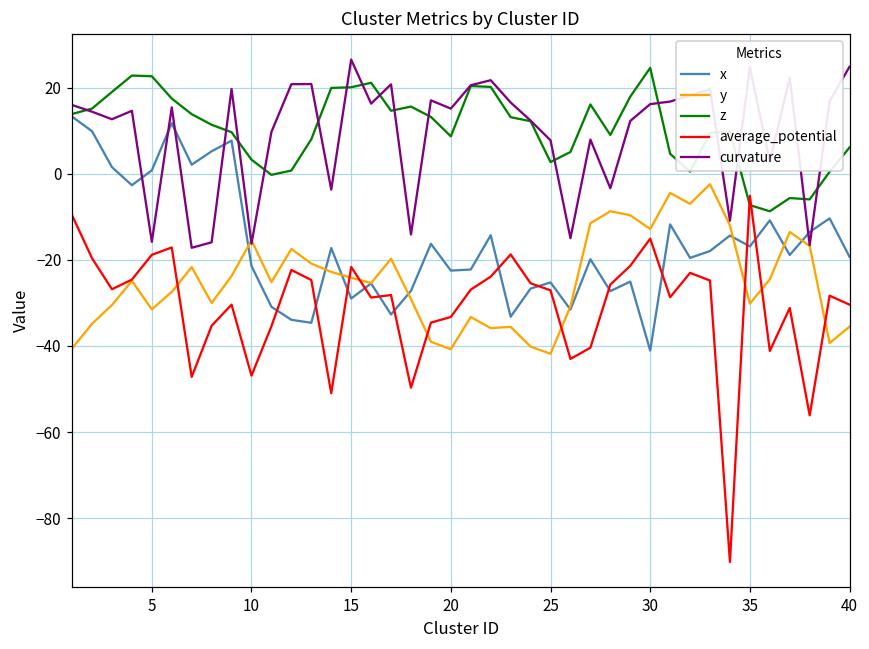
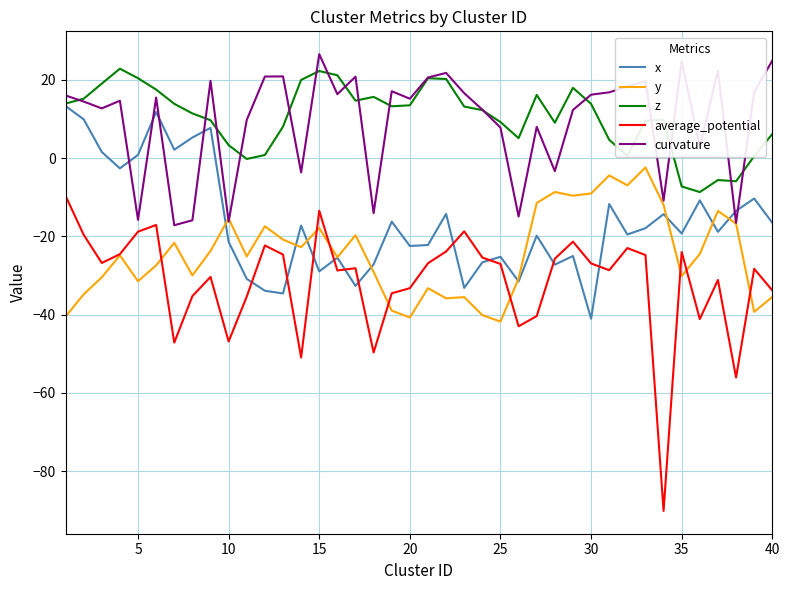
  {
    "x": {
      "5": 1,
      "10": -21,
      "15": -29,
      "20": -22,
      "25": -25,
      "30": -41,
-     "35": -17,
-     "40": -19
+     "35": -19,
+     "40": -17
    },
    "y": {
      "5": -31,
      "10": -15,
-     "15": -24,
+     "15": -18,
      "20": -41,
      "25": -42,
-     "30": -13,
+     "30": -9,
      "35": -30,
      "40": -36
    },
    "z": {
-     "5": 23,
+     "5": 20,
      "10": 3,
-     "15": 20,
-     "20": 9,
-     "25": 3,
-     "30": 25,
+     "15": 22,
+     "20": 13,
+     "25": 9,
+     "30": 14,
      "35": -7,
      "40": 6
    },
    "average_potential": {
      "5": -19,
      "10": -47,
-     "15": -22,
+     "15": -13,
      "20": -33,
      "25": -27,
-     "30": -15,
-     "35": -5,
-     "40": -30
+     "30": -27,
+     "35": -24,
+     "40": -34
    },
    "curvature": {
      "5": -16,
      "10": -16,
      "15": 27,
      "20": 15,
      "25": 8,
      "30": 16,
      "40": 25
    }
  }
